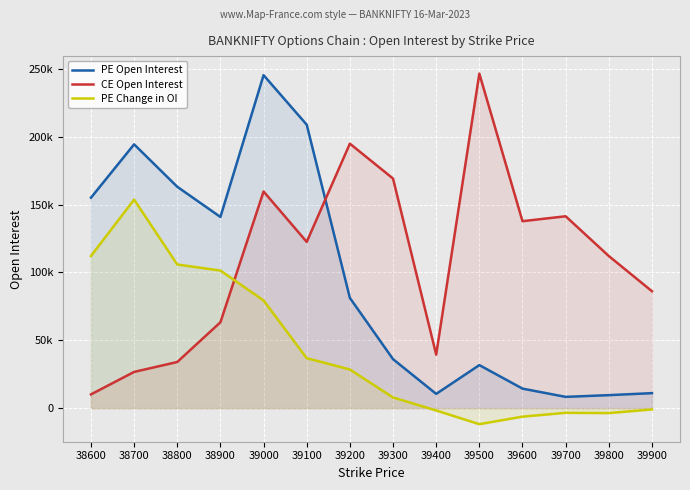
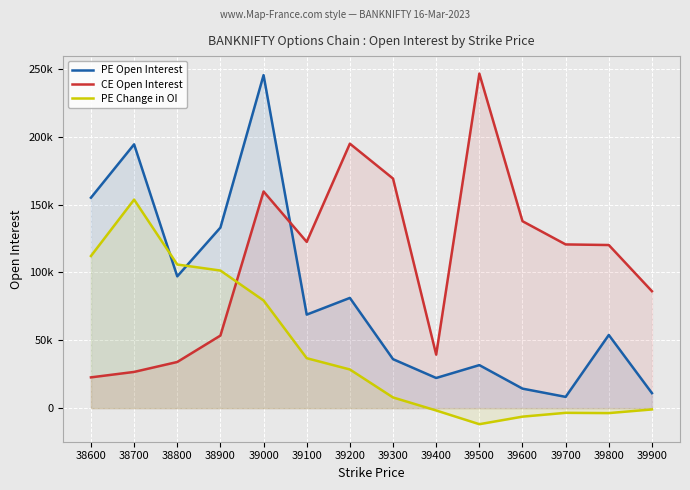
  {
    "PE Open Interest": {
      "38600": 155000,
      "38700": 194000,
-     "38800": 163000,
-     "38900": 141000,
+     "38800": 97000,
+     "38900": 133000,
      "39000": 245000,
-     "39100": 209000,
+     "39100": 69000,
      "39200": 81000,
      "39300": 36000,
-     "39400": 11000,
+     "39400": 22000,
      "39500": 32000,
      "39600": 14000,
      "39700": 8000,
-     "39800": 10000,
+     "39800": 54000,
      "39900": 11000
    },
    "CE Open Interest": {
-     "38600": 10000,
+     "38600": 23000,
      "38700": 27000,
      "38800": 34000,
-     "38900": 63000,
+     "38900": 54000,
      "39000": 160000,
      "39100": 123000,
      "39200": 195000,
      "39300": 169000,
      "39400": 39000,
      "39500": 247000,
      "39600": 138000,
-     "39700": 141000,
-     "39800": 112000,
+     "39700": 121000,
+     "39800": 120000,
      "39900": 86000
    }
  }
